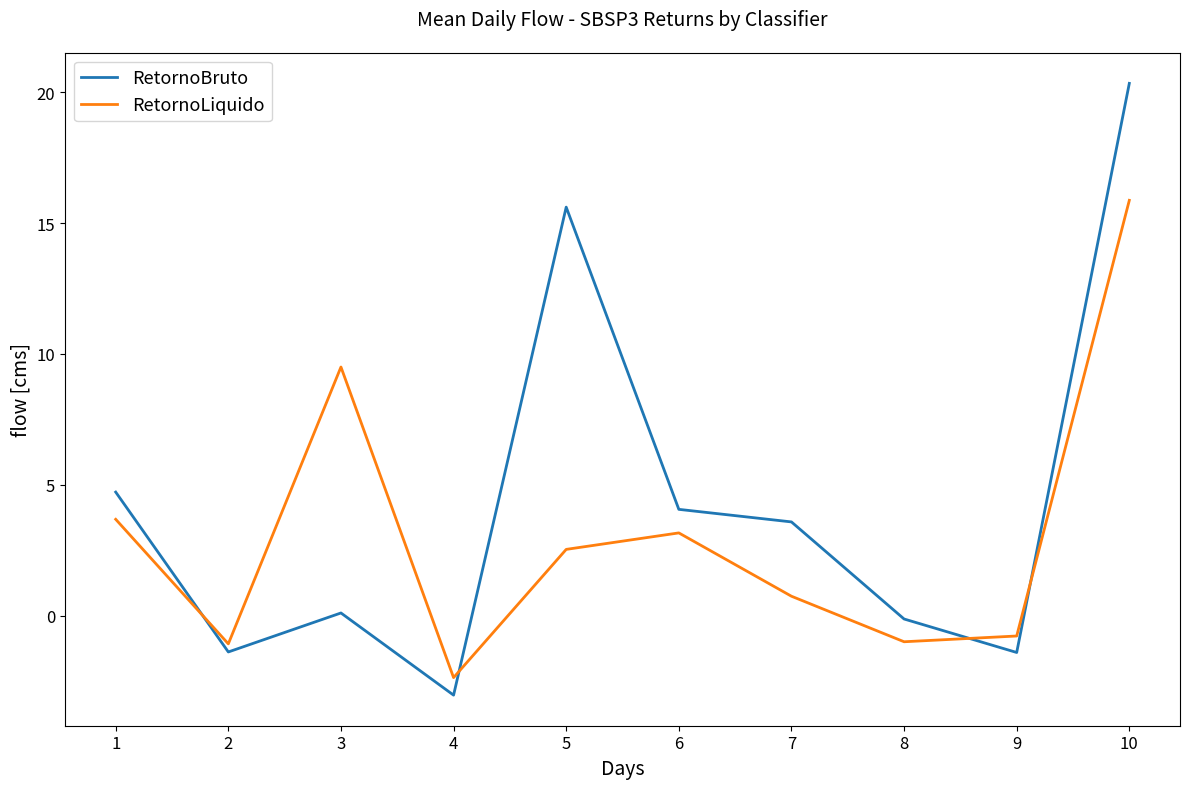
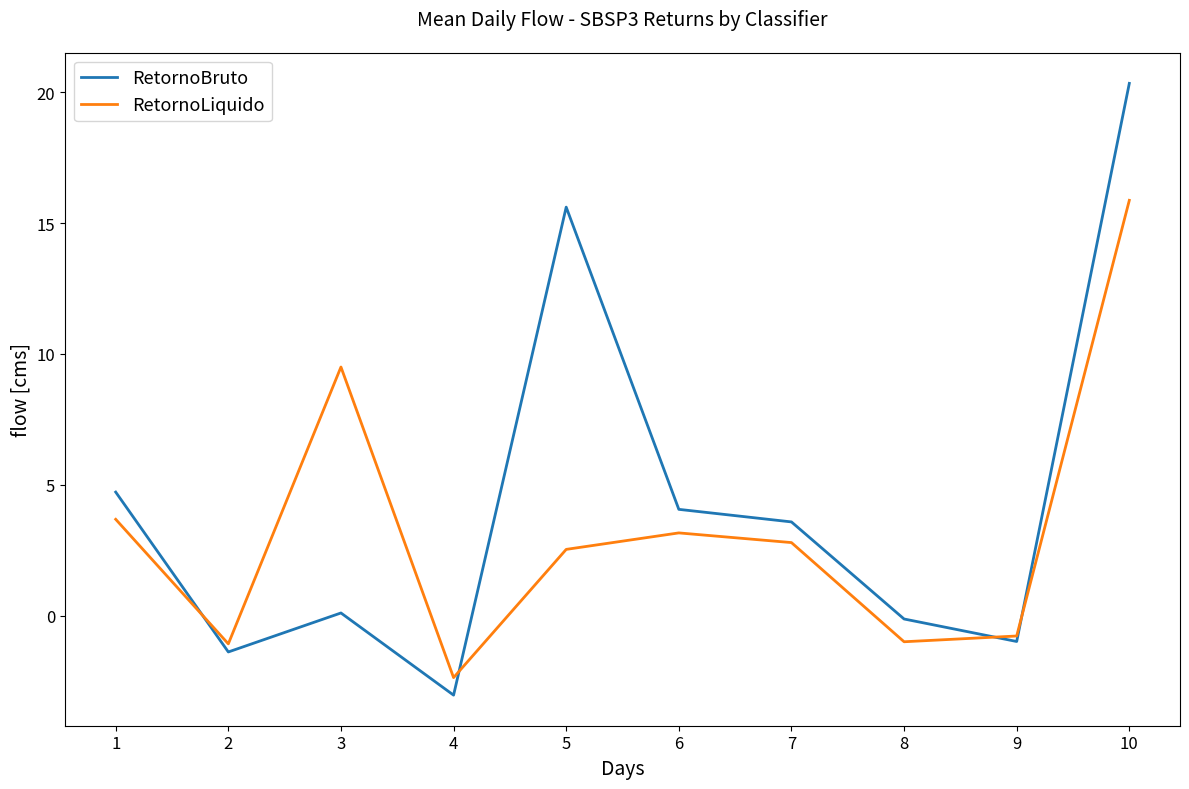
  {
    "RetornoBruto": {
      "1": 4.7,
      "2": -1.4,
      "3": 0.1,
      "4": -3.0,
      "5": 15.6,
      "6": 4.1,
      "7": 3.6,
      "8": -0.1,
-     "9": -1.4,
+     "9": -1.0,
      "10": 20.3
    },
    "RetornoLiquido": {
      "1": 3.7,
      "2": -1.1,
      "3": 9.5,
      "4": -2.4,
      "5": 2.5,
      "6": 3.2,
-     "7": 0.7,
+     "7": 2.8,
      "8": -1.0,
      "9": -0.8,
      "10": 15.9
    }
  }
